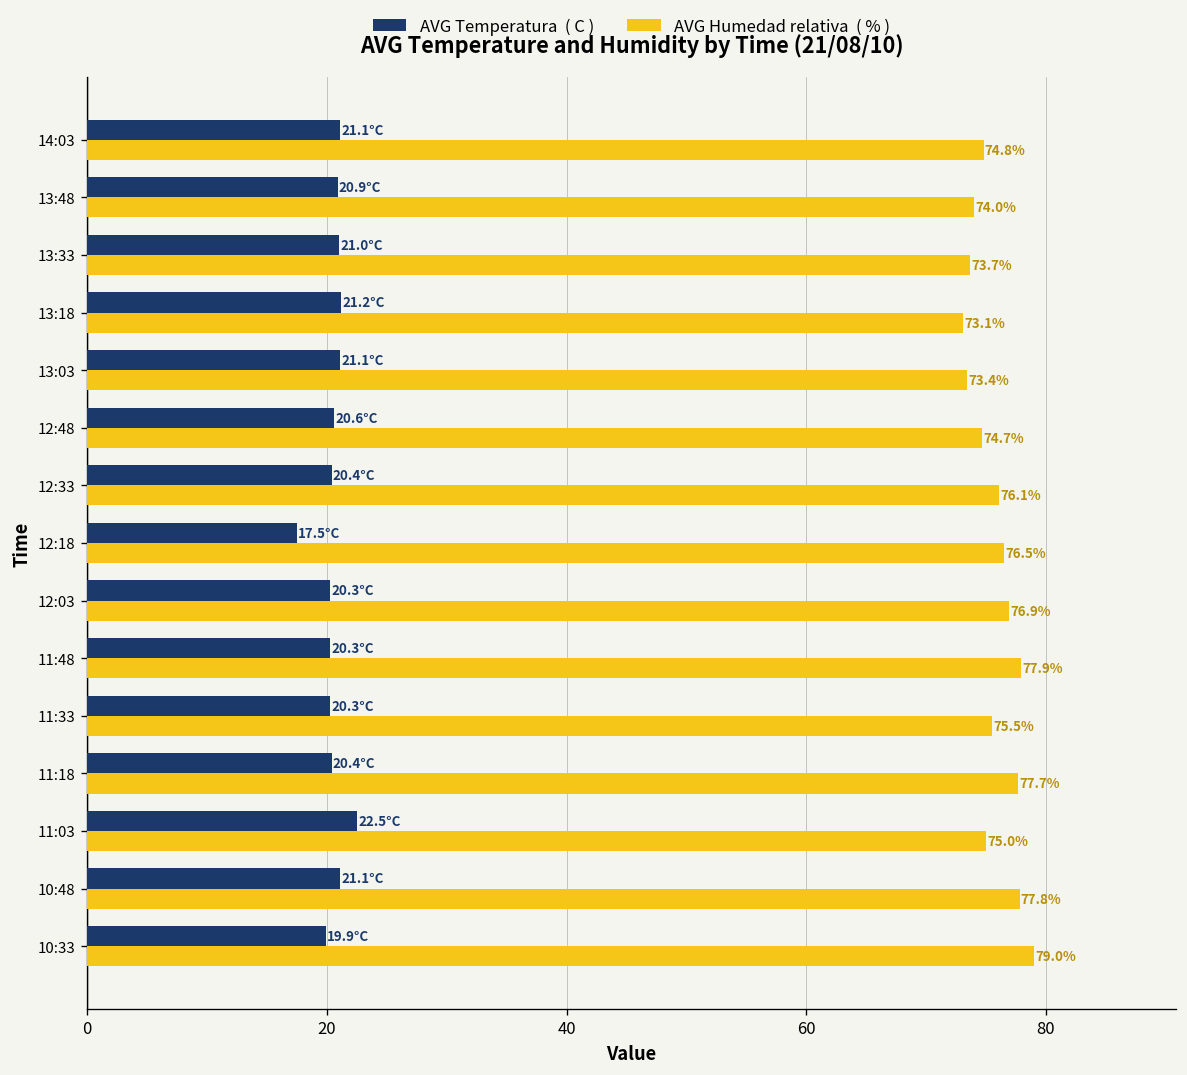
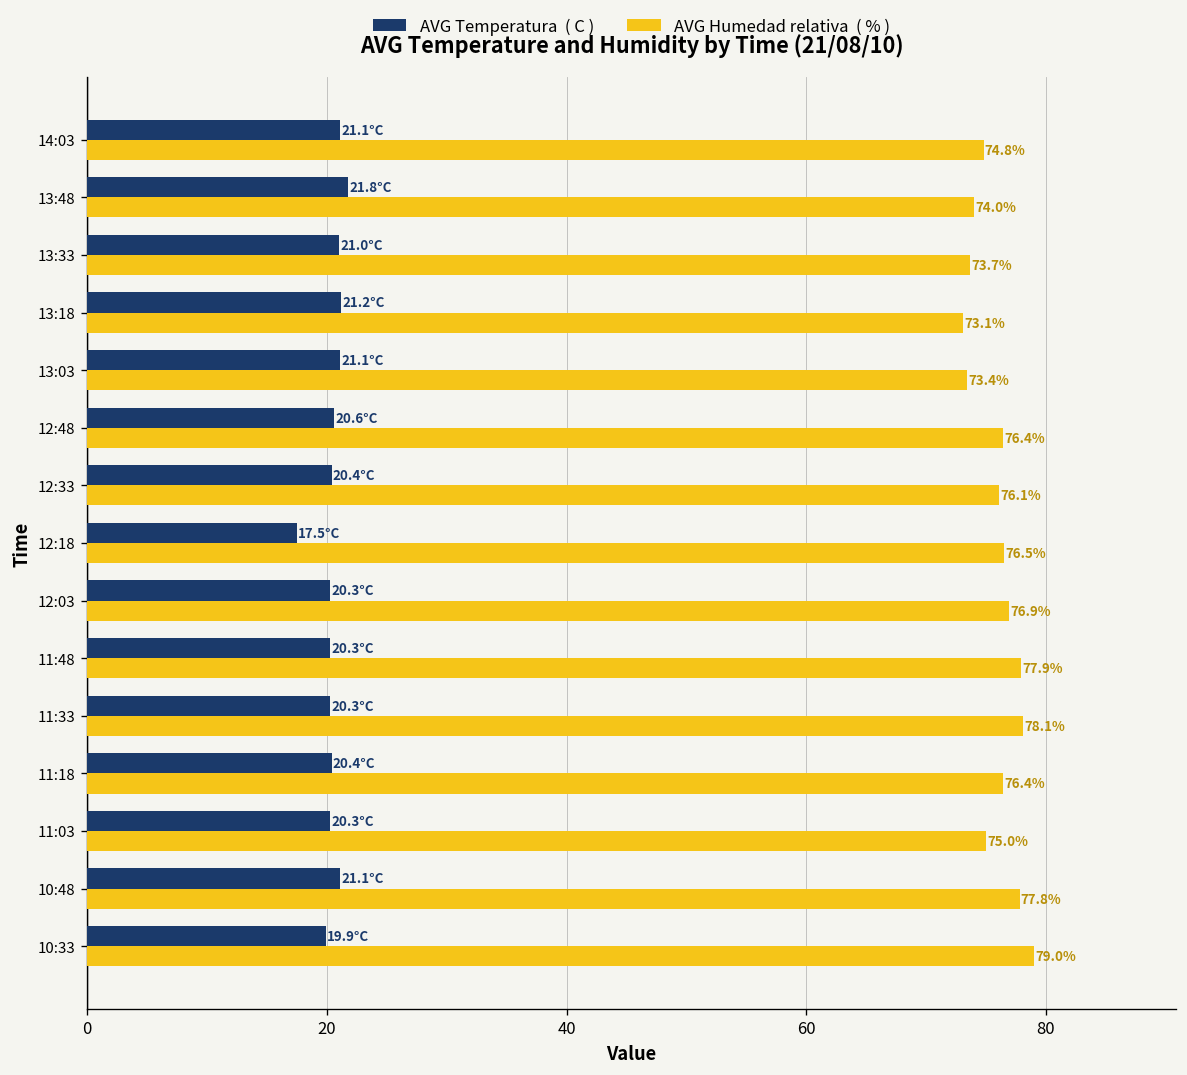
  {
    "AVG Temperatura ( C )": {
      "14:03": "21.1°C",
-     "13:48": "20.9°C",
+     "13:48": "21.8°C",
      "13:33": "21.0°C",
      "13:18": "21.2°C",
      "13:03": "21.1°C",
      "12:48": "20.6°C",
      "12:33": "20.4°C",
      "12:18": "17.5°C",
      "12:03": "20.3°C",
      "11:48": "20.3°C",
      "11:33": "20.3°C",
      "11:18": "20.4°C",
-     "11:03": "22.5°C",
+     "11:03": "20.3°C",
      "10:48": "21.1°C",
      "10:33": "19.9°C"
    },
    "AVG Humedad relativa ( % )": {
      "14:03": "74.8%",
      "13:48": "74.0%",
      "13:33": "73.7%",
      "13:18": "73.1%",
      "13:03": "73.4%",
-     "12:48": "74.7%",
+     "12:48": "76.4%",
      "12:33": "76.1%",
      "12:18": "76.5%",
      "12:03": "76.9%",
      "11:48": "77.9%",
-     "11:33": "75.5%",
-     "11:18": "77.7%",
+     "11:33": "78.1%",
+     "11:18": "76.4%",
      "11:03": "75.0%",
      "10:48": "77.8%",
      "10:33": "79.0%"
    }
  }
